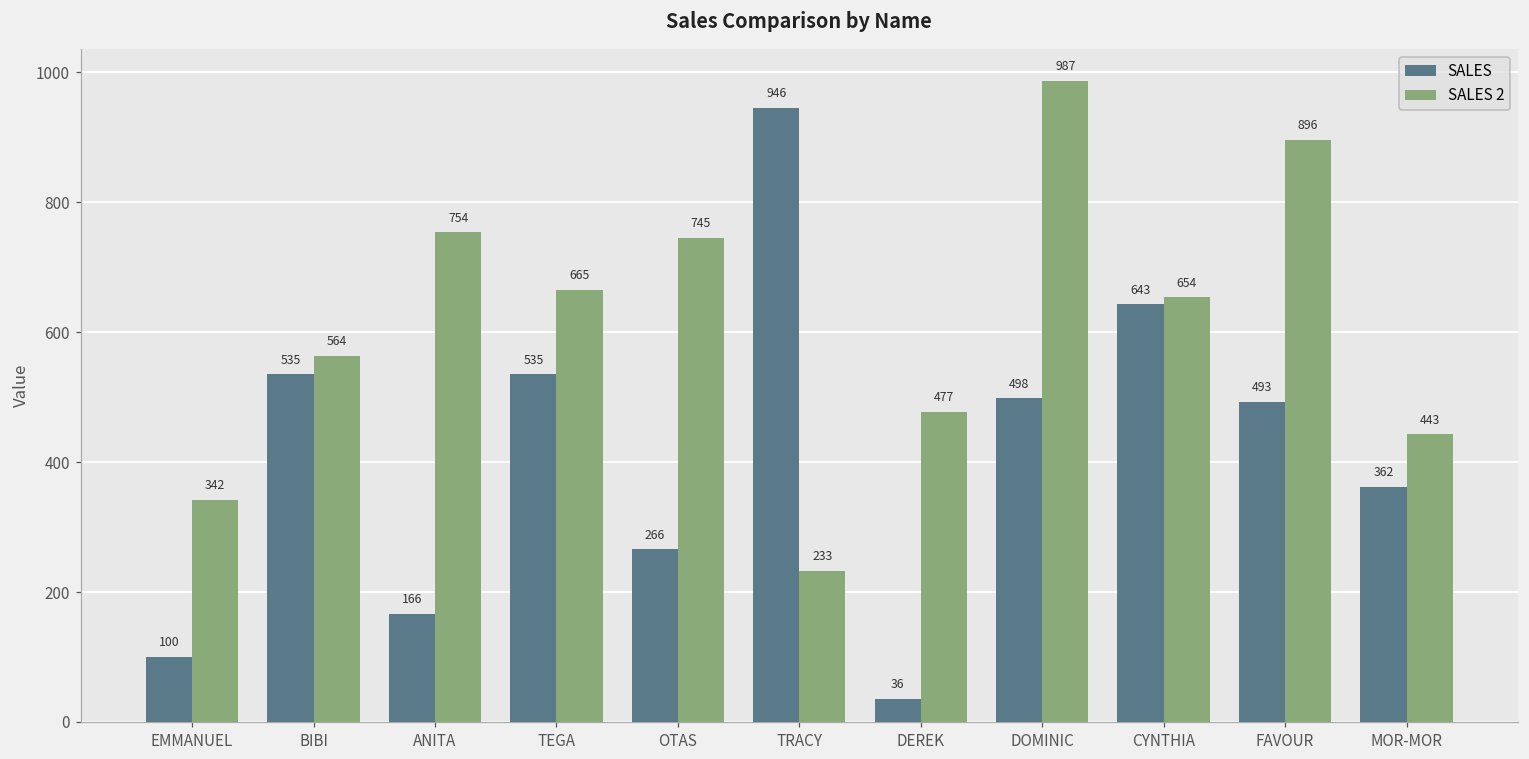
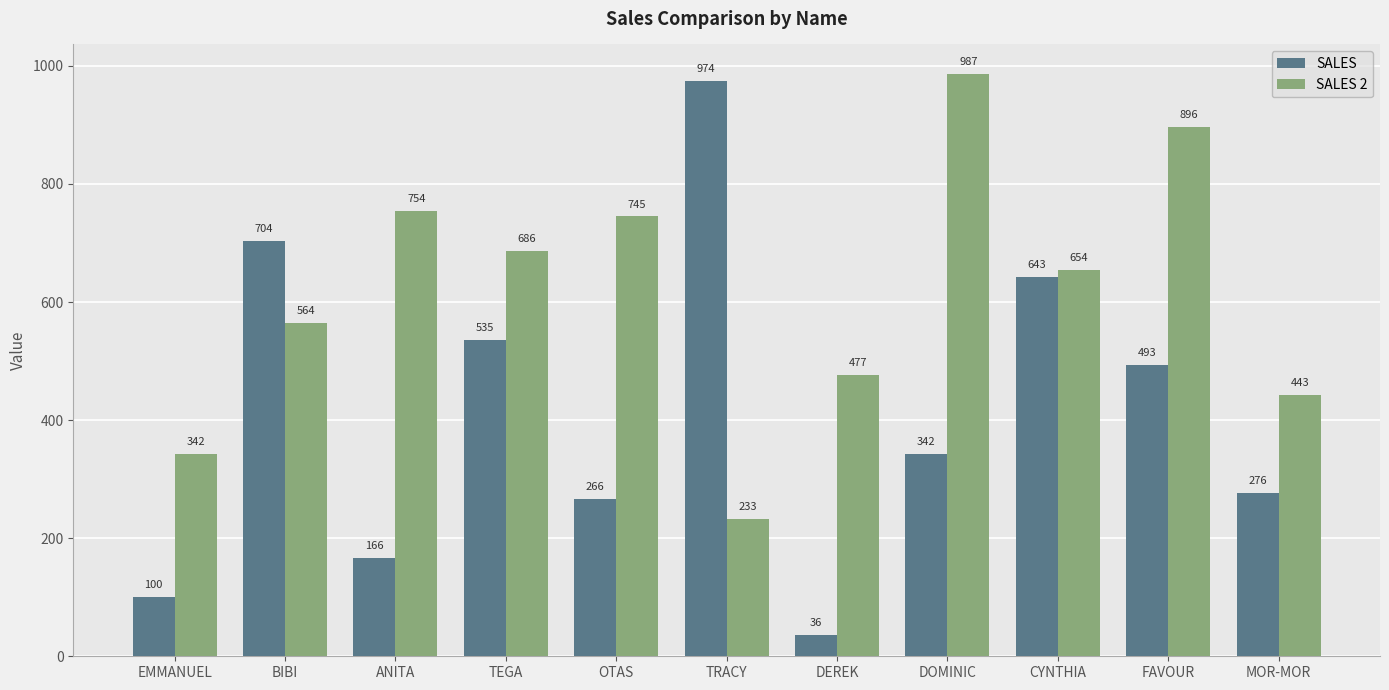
  {
    "SALES": {
      "EMMANUEL": 100,
-     "BIBI": 535,
+     "BIBI": 704,
      "ANITA": 166,
      "TEGA": 535,
      "OTAS": 266,
-     "TRACY": 946,
+     "TRACY": 974,
      "DEREK": 36,
-     "DOMINIC": 498,
+     "DOMINIC": 342,
      "CYNTHIA": 643,
      "FAVOUR": 493,
-     "MOR-MOR": 362
+     "MOR-MOR": 276
    },
    "SALES 2": {
      "EMMANUEL": 342,
      "BIBI": 564,
      "ANITA": 754,
-     "TEGA": 665,
+     "TEGA": 686,
      "OTAS": 745,
      "TRACY": 233,
      "DEREK": 477,
      "DOMINIC": 987,
      "CYNTHIA": 654,
      "FAVOUR": 896,
      "MOR-MOR": 443
    }
  }
